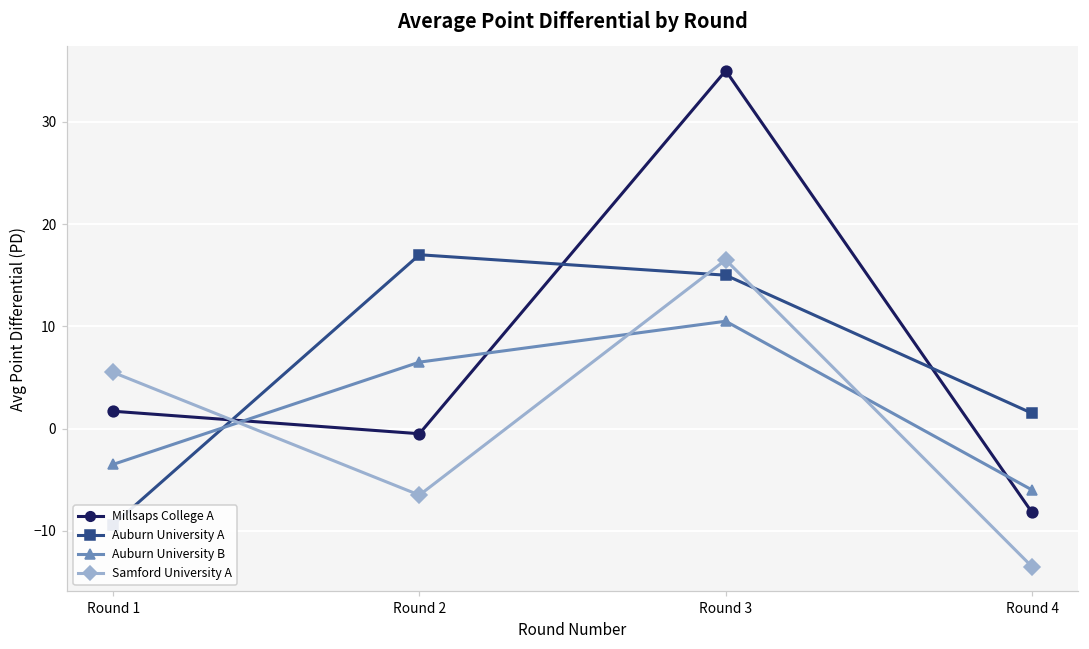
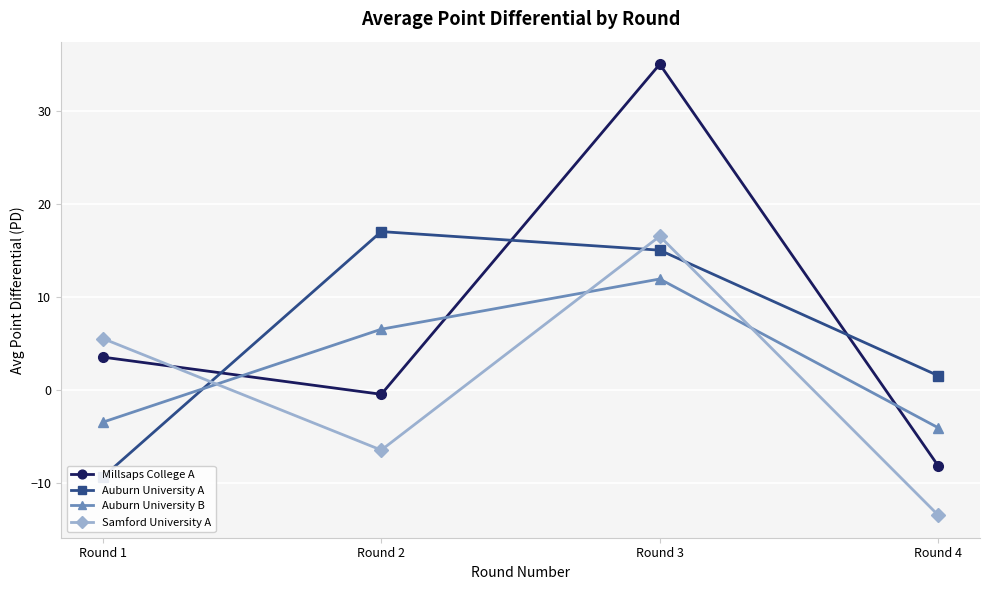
  {
    "Millsaps College A": {
-     "Round 1": 2,
+     "Round 1": 4,
      "Round 2": -1,
      "Round 3": 35,
      "Round 4": -8
    },
    "Auburn University A": {
      "Round 2": 17,
      "Round 3": 15,
      "Round 4": 2
    },
    "Auburn University B": {
      "Round 1": -4,
      "Round 2": 7,
-     "Round 3": 11,
-     "Round 4": -6
+     "Round 3": 12,
+     "Round 4": -4
    },
    "Samford University A": {
      "Round 1": 6,
      "Round 2": -7,
      "Round 3": 17,
      "Round 4": -14
    }
  }
